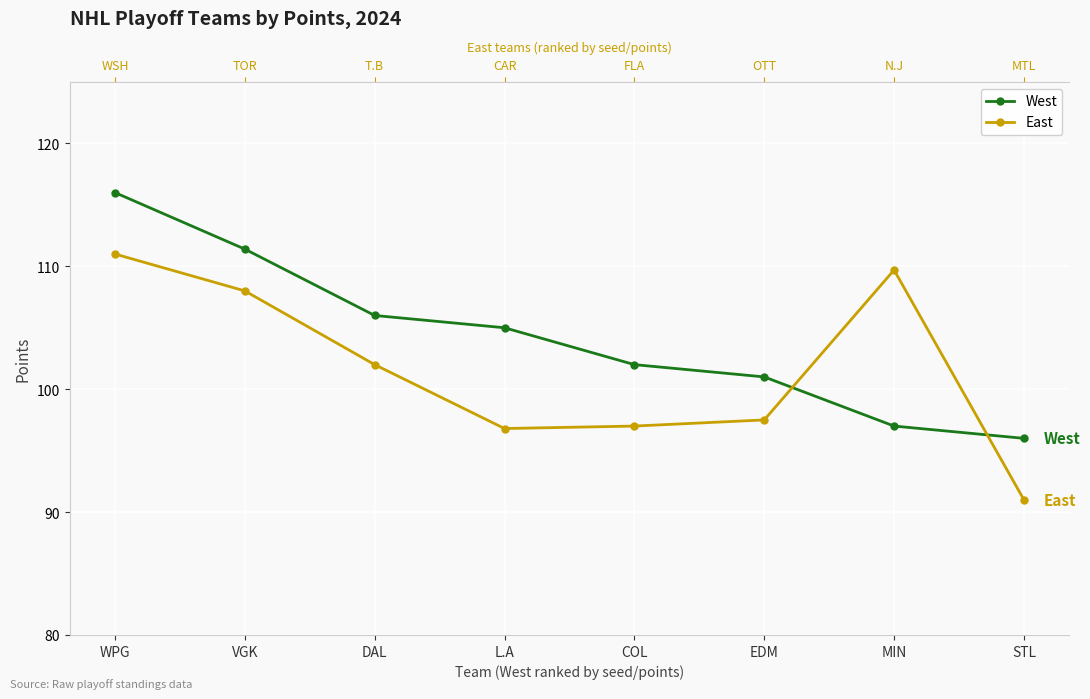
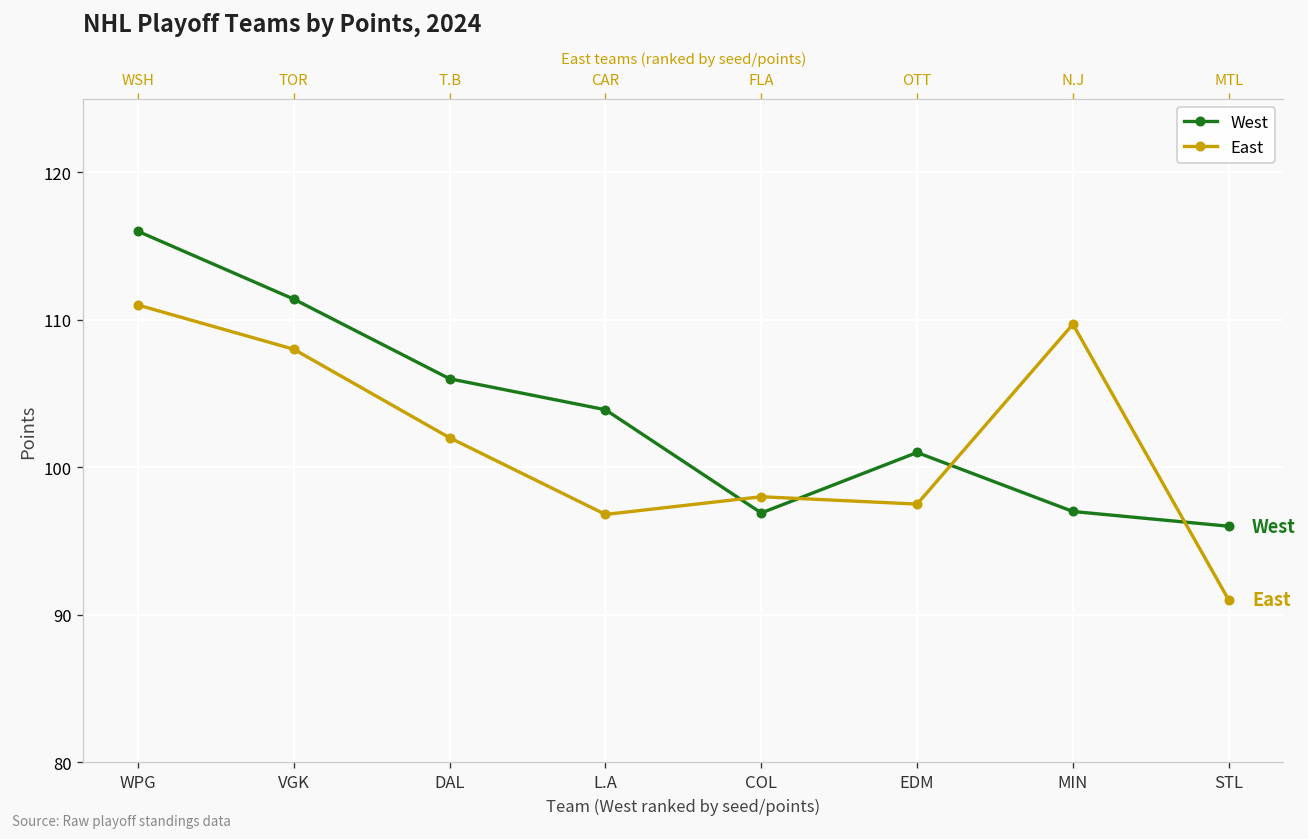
  {
    "West": {
      "WPG": 116.0,
      "VGK": 111.4,
      "DAL": 106.0,
-     "L.A": 105.0,
-     "COL": 102.0,
+     "L.A": 103.9,
+     "COL": 96.9,
      "EDM": 101.0,
      "MIN": 97.0,
      "STL": 96.0
    },
    "East": {
      "WPG": 111,
      "VGK": 108,
      "DAL": 102,
      "L.A": 97,
-     "COL": 97,
+     "COL": 98,
      "EDM": 97.5,
      "MIN": 109.7,
      "STL": 91
    }
  }
